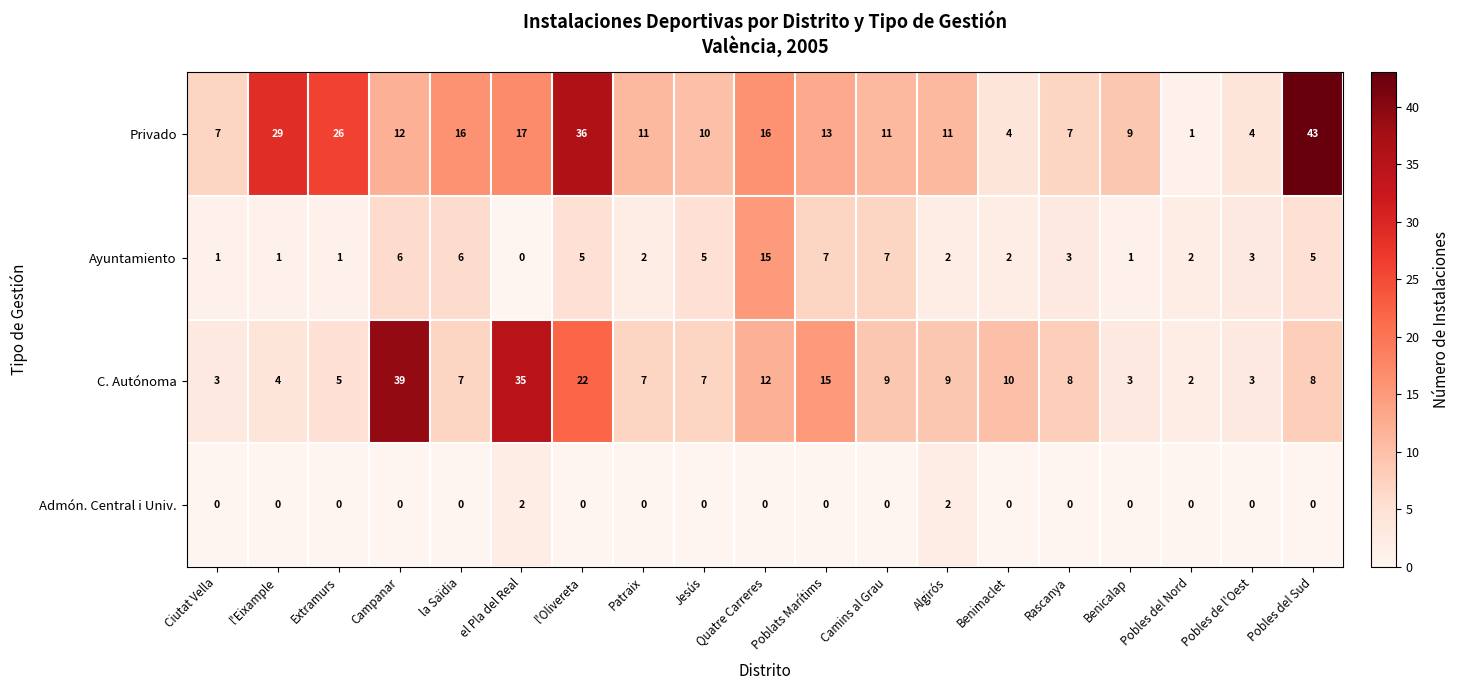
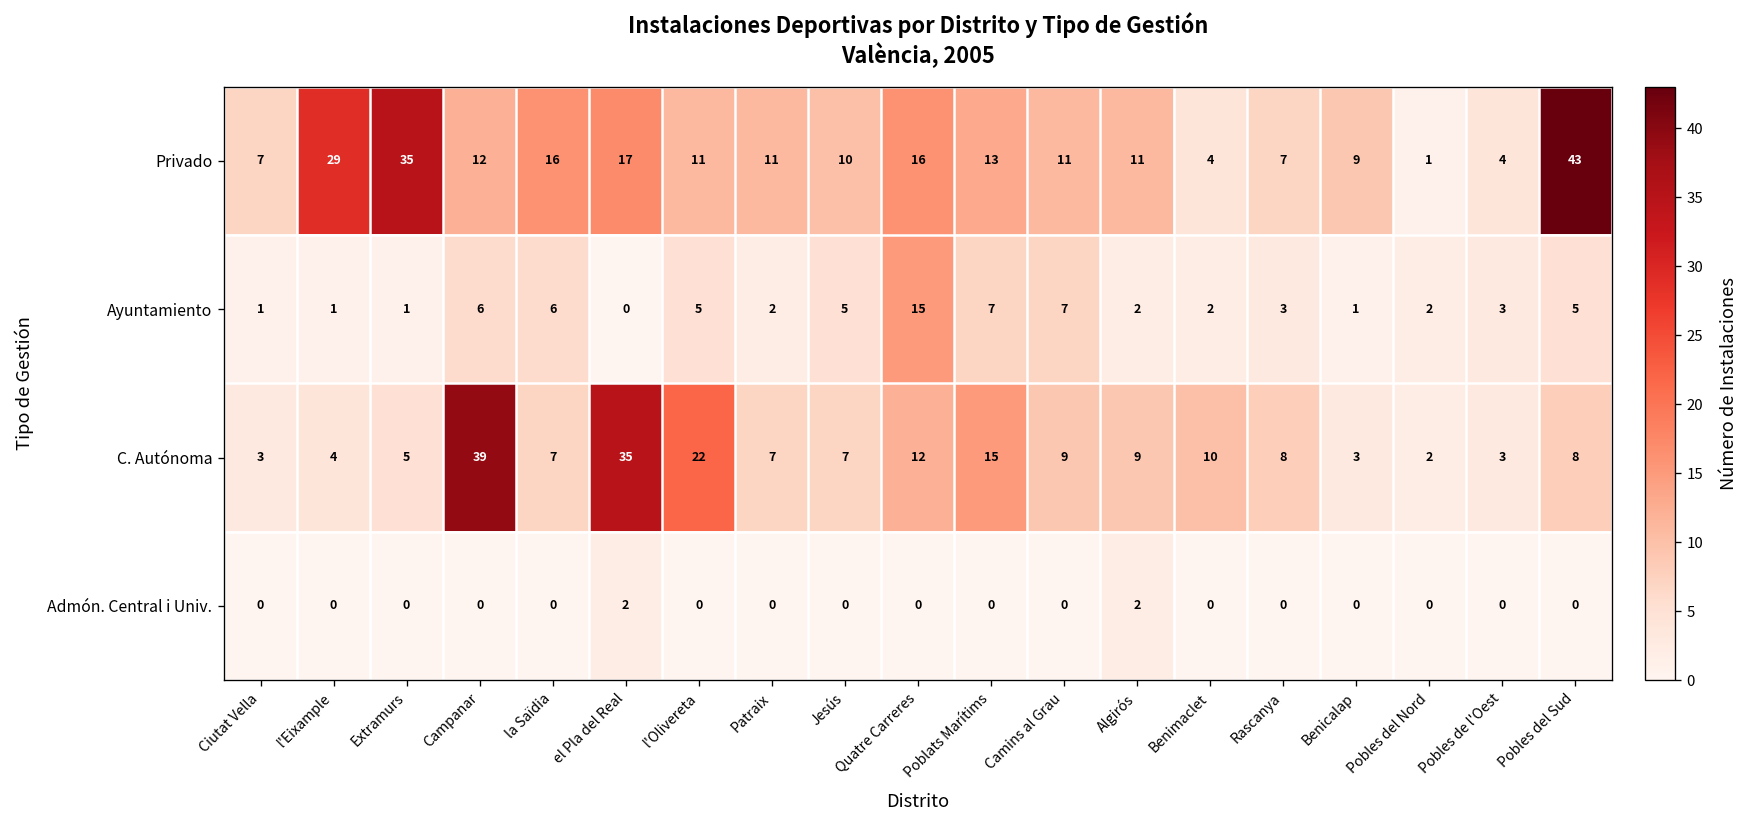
  {
    "Privado": {
      "Ciutat Vella": 7,
      "l'Eixample": 29,
-     "Extramurs": 26,
+     "Extramurs": 35,
      "Campanar": 12,
      "la Saïdia": 16,
      "el Pla del Real": 17,
-     "l'Olivereta": 36,
+     "l'Olivereta": 11,
      "Patraix": 11,
      "Jesús": 10,
      "Quatre Carreres": 16,
      "Poblats Marítims": 13,
      "Camins al Grau": 11,
      "Algirós": 11,
      "Benimaclet": 4,
      "Rascanya": 7,
      "Benicalap": 9,
      "Pobles del Nord": 1,
      "Pobles de l'Oest": 4,
      "Pobles del Sud": 43
    },
    "Ayuntamiento": {
      "Ciutat Vella": 1,
      "l'Eixample": 1,
      "Extramurs": 1,
      "Campanar": 6,
      "la Saïdia": 6,
      "el Pla del Real": 0,
      "l'Olivereta": 5,
      "Patraix": 2,
      "Jesús": 5,
      "Quatre Carreres": 15,
      "Poblats Marítims": 7,
      "Camins al Grau": 7,
      "Algirós": 2,
      "Benimaclet": 2,
      "Rascanya": 3,
      "Benicalap": 1,
      "Pobles del Nord": 2,
      "Pobles de l'Oest": 3,
      "Pobles del Sud": 5
    },
    "C. Autónoma": {
      "Ciutat Vella": 3,
      "l'Eixample": 4,
      "Extramurs": 5,
      "Campanar": 39,
      "la Saïdia": 7,
      "el Pla del Real": 35,
      "l'Olivereta": 22,
      "Patraix": 7,
      "Jesús": 7,
      "Quatre Carreres": 12,
      "Poblats Marítims": 15,
      "Camins al Grau": 9,
      "Algirós": 9,
      "Benimaclet": 10,
      "Rascanya": 8,
      "Benicalap": 3,
      "Pobles del Nord": 2,
      "Pobles de l'Oest": 3,
      "Pobles del Sud": 8
    },
    "Admón. Central i Univ.": {
      "Ciutat Vella": 0,
      "l'Eixample": 0,
      "Extramurs": 0,
      "Campanar": 0,
      "la Saïdia": 0,
      "el Pla del Real": 2,
      "l'Olivereta": 0,
      "Patraix": 0,
      "Jesús": 0,
      "Quatre Carreres": 0,
      "Poblats Marítims": 0,
      "Camins al Grau": 0,
      "Algirós": 2,
      "Benimaclet": 0,
      "Rascanya": 0,
      "Benicalap": 0,
      "Pobles del Nord": 0,
      "Pobles de l'Oest": 0,
      "Pobles del Sud": 0
    }
  }
